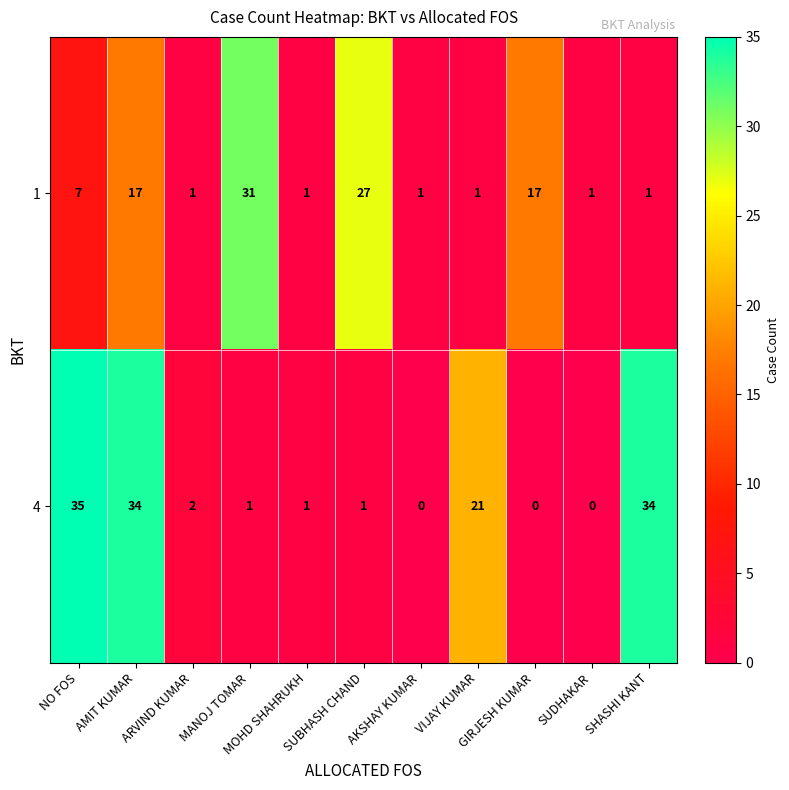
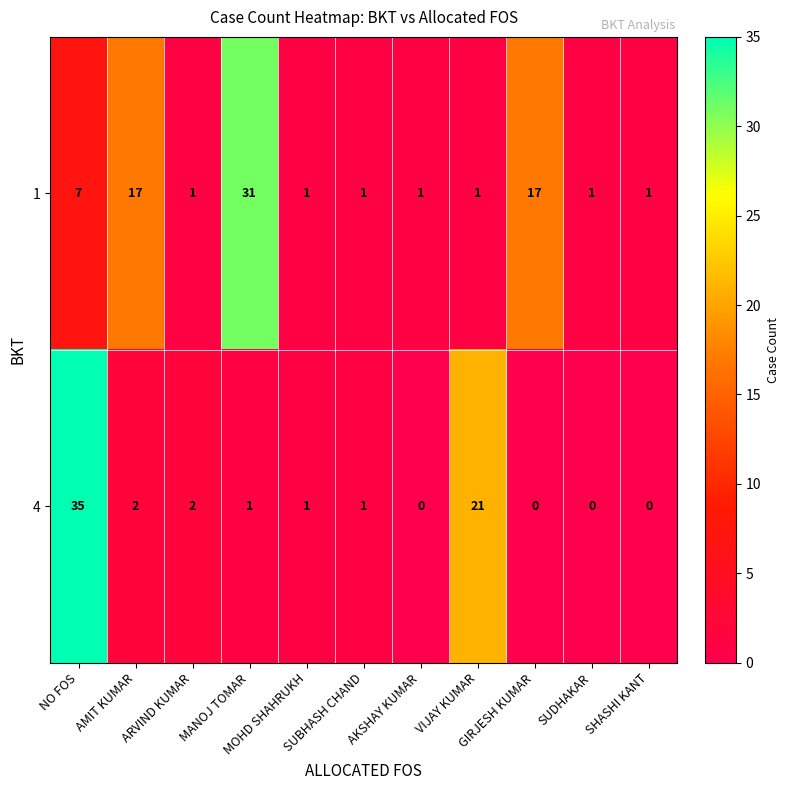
  {
    "1": {
      "NO FOS": 7,
      "AMIT KUMAR": 17,
      "ARVIND KUMAR": 1,
      "MANOJ TOMAR": 31,
      "MOHD SHAHRUKH": 1,
-     "SUBHASH CHAND": 27,
+     "SUBHASH CHAND": 1,
      "AKSHAY KUMAR": 1,
      "VIJAY KUMAR": 1,
      "GIRJESH KUMAR": 17,
      "SUDHAKAR": 1,
      "SHASHI KANT": 1
    },
    "4": {
      "NO FOS": 35,
-     "AMIT KUMAR": 34,
+     "AMIT KUMAR": 2,
      "ARVIND KUMAR": 2,
      "MANOJ TOMAR": 1,
      "MOHD SHAHRUKH": 1,
      "SUBHASH CHAND": 1,
      "AKSHAY KUMAR": 0,
      "VIJAY KUMAR": 21,
      "GIRJESH KUMAR": 0,
      "SUDHAKAR": 0,
-     "SHASHI KANT": 34
+     "SHASHI KANT": 0
    }
  }
